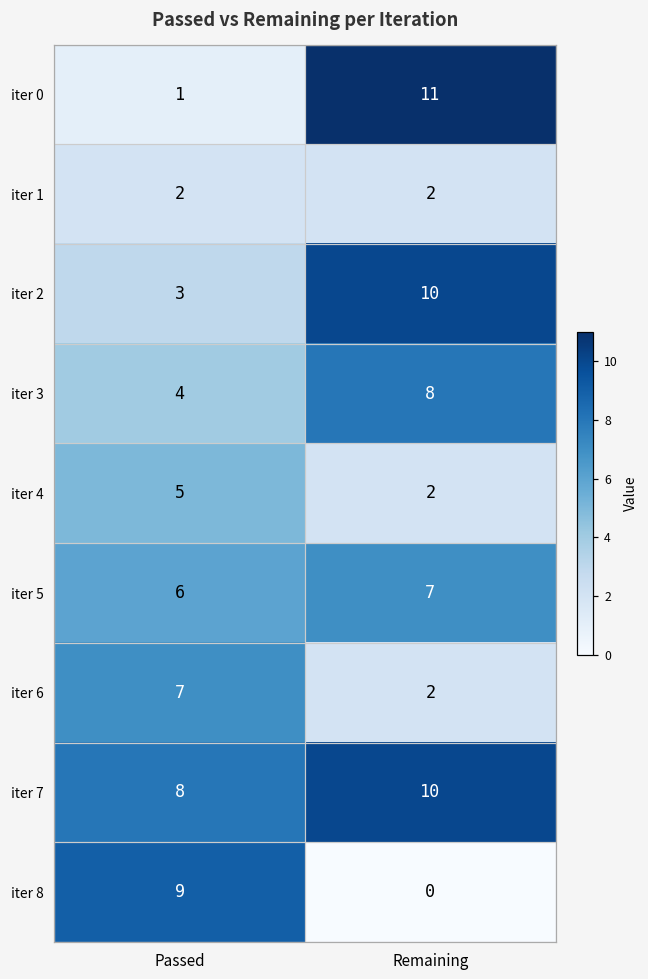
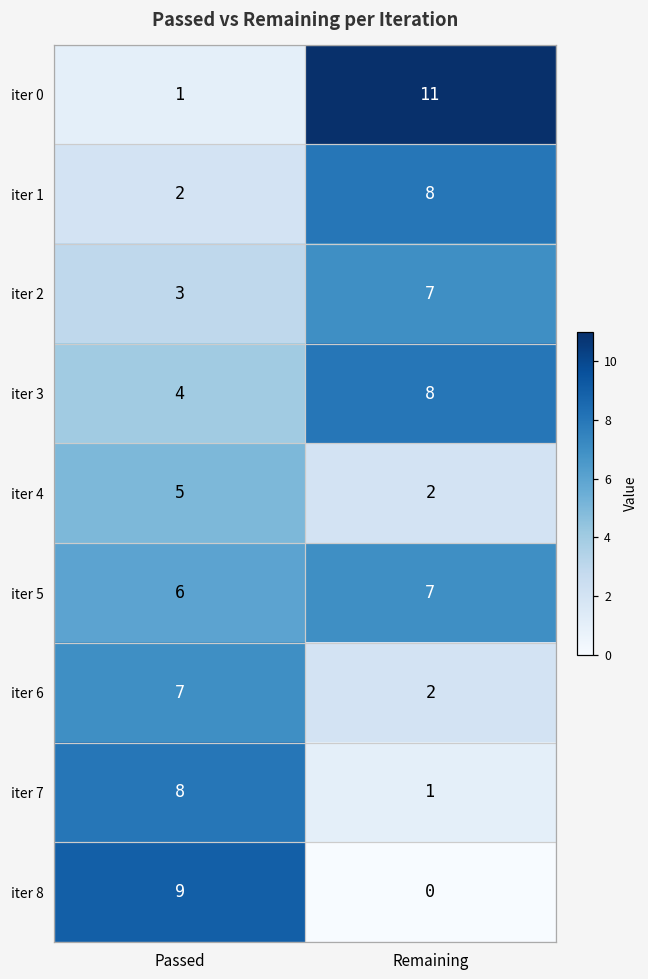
  {
    "iter 0": {
      "Passed": 1,
      "Remaining": 11
    },
    "iter 1": {
      "Passed": 2,
-     "Remaining": 2
+     "Remaining": 8
    },
    "iter 2": {
      "Passed": 3,
-     "Remaining": 10
+     "Remaining": 7
    },
    "iter 3": {
      "Passed": 4,
      "Remaining": 8
    },
    "iter 4": {
      "Passed": 5,
      "Remaining": 2
    },
    "iter 5": {
      "Passed": 6,
      "Remaining": 7
    },
    "iter 6": {
      "Passed": 7,
      "Remaining": 2
    },
    "iter 7": {
      "Passed": 8,
-     "Remaining": 10
+     "Remaining": 1
    },
    "iter 8": {
      "Passed": 9,
      "Remaining": 0
    }
  }
